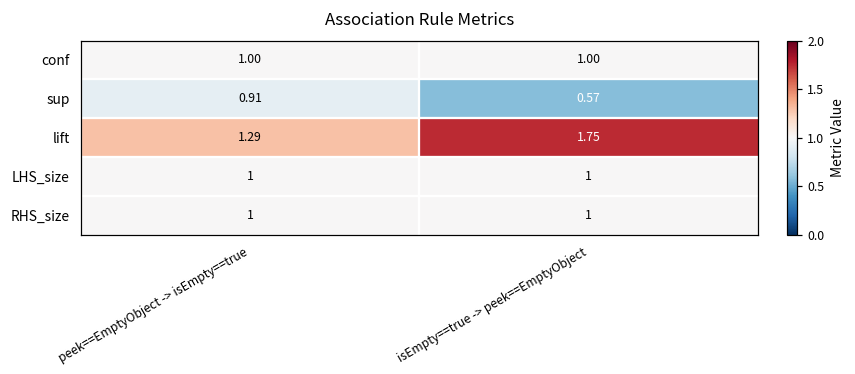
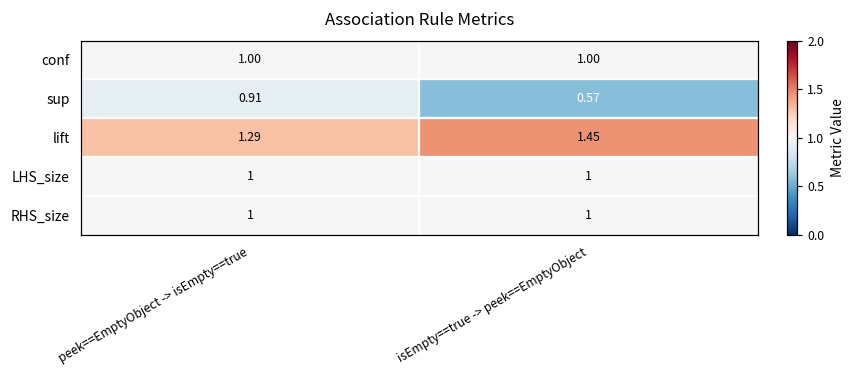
  {
    "conf": {
      "peek==EmptyObject -> isEmpty==true": 1.00,
      "isEmpty==true -> peek==EmptyObject": 1.00
    },
    "sup": {
      "peek==EmptyObject -> isEmpty==true": 0.91,
      "isEmpty==true -> peek==EmptyObject": 0.57
    },
    "lift": {
      "peek==EmptyObject -> isEmpty==true": 1.29,
-     "isEmpty==true -> peek==EmptyObject": 1.75
+     "isEmpty==true -> peek==EmptyObject": 1.45
    },
    "LHS_size": {
      "peek==EmptyObject -> isEmpty==true": 1,
      "isEmpty==true -> peek==EmptyObject": 1
    },
    "RHS_size": {
      "peek==EmptyObject -> isEmpty==true": 1,
      "isEmpty==true -> peek==EmptyObject": 1
    }
  }
